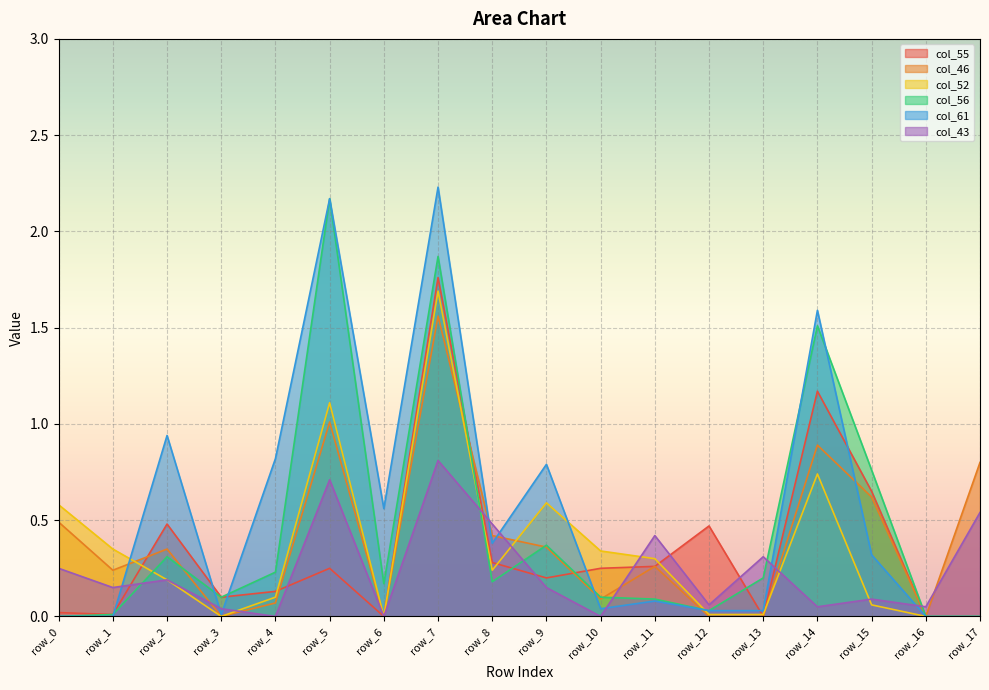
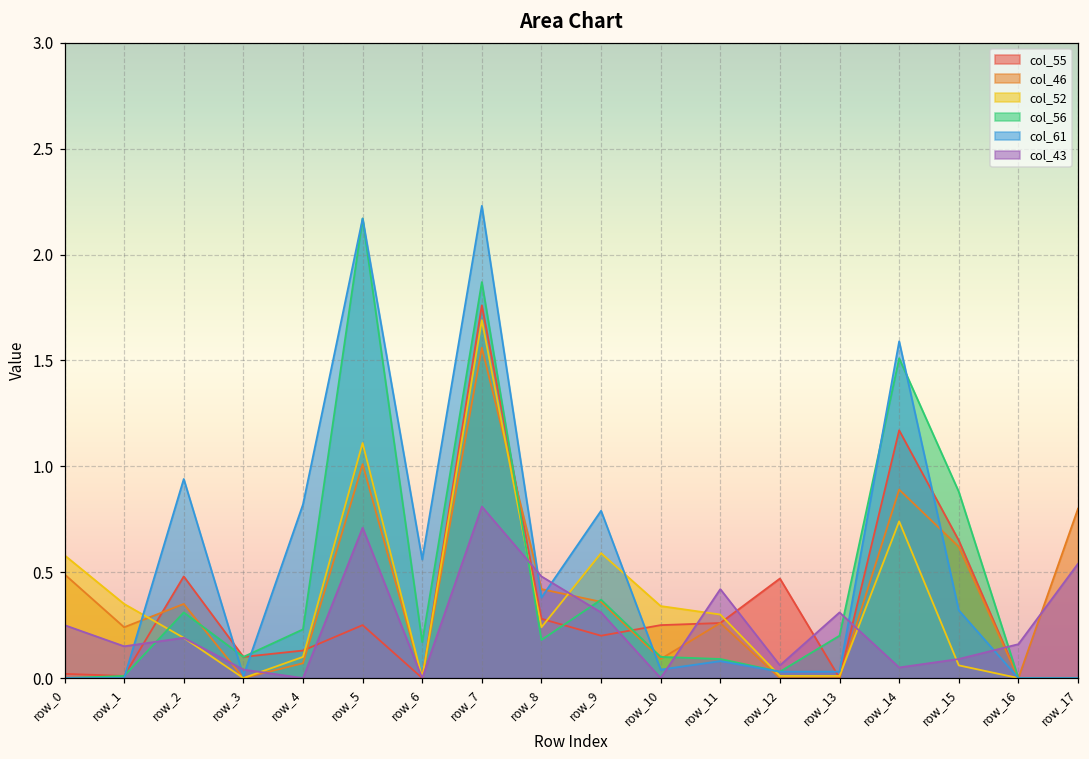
  {
    "col_52": {
      "row_0": 0.58,
      "row_1": 0.35,
      "row_4": 0.10,
      "row_5": 1.11,
      "row_7": 1.69,
      "row_8": 0.24,
      "row_9": 0.59,
      "row_10": 0.34,
      "row_11": 0.30,
      "row_14": 0.74,
      "row_15": 0.06
    },
    "col_56": {
      "row_2": 0.31,
      "row_4": 0.23,
      "row_6": 0.17,
      "row_7": 1.87,
      "row_8": 0.18,
      "row_13": 0.20,
      "row_14": 1.51,
-     "row_15": 0.76
+     "row_15": 0.88
    },
    "col_61": {
      "row_2": 0.94,
      "row_4": 0.82,
      "row_6": 0.56,
      "row_7": 2.23,
      "row_8": 0.38,
      "row_9": 0.79,
      "row_10": 0.04,
      "row_13": 0.03,
      "row_14": 1.59,
      "row_15": 0.32
    },
    "col_43": {
      "row_0": 0.25,
      "row_1": 0.15,
      "row_3": 0.04,
      "row_4": 0.00,
      "row_5": 0.71,
      "row_7": 0.81,
      "row_8": 0.48,
-     "row_9": 0.15,
+     "row_9": 0.31,
      "row_10": 0.00,
      "row_11": 0.42,
      "row_12": 0.06,
      "row_13": 0.31,
      "row_14": 0.05,
      "row_15": 0.09,
-     "row_16": 0.05,
+     "row_16": 0.16,
      "row_17": 0.54
    }
  }
